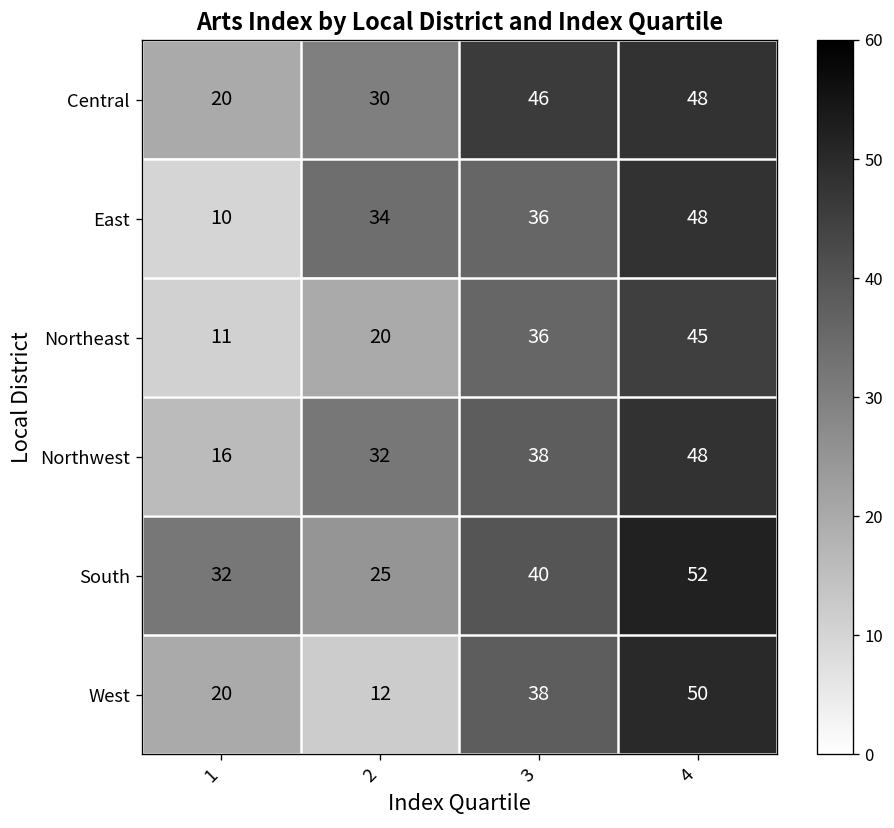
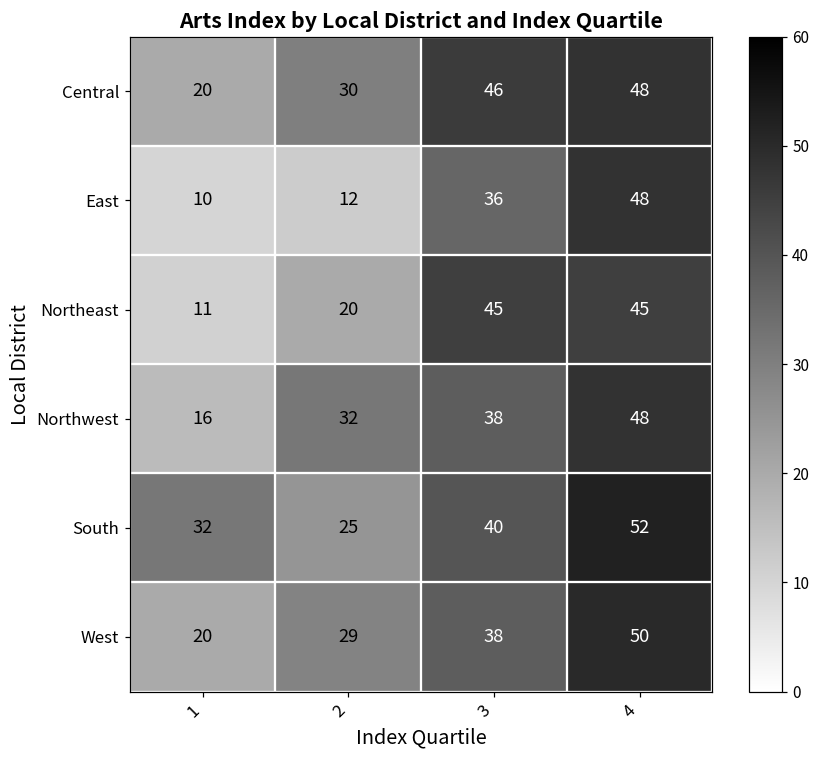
  {
    "Central": {
      "1": 20,
      "2": 30,
      "3": 46,
      "4": 48
    },
    "East": {
      "1": 10,
-     "2": 34,
+     "2": 12,
      "3": 36,
      "4": 48
    },
    "Northeast": {
      "1": 11,
      "2": 20,
-     "3": 36,
+     "3": 45,
      "4": 45
    },
    "Northwest": {
      "1": 16,
      "2": 32,
      "3": 38,
      "4": 48
    },
    "South": {
      "1": 32,
      "2": 25,
      "3": 40,
      "4": 52
    },
    "West": {
      "1": 20,
-     "2": 12,
+     "2": 29,
      "3": 38,
      "4": 50
    }
  }
